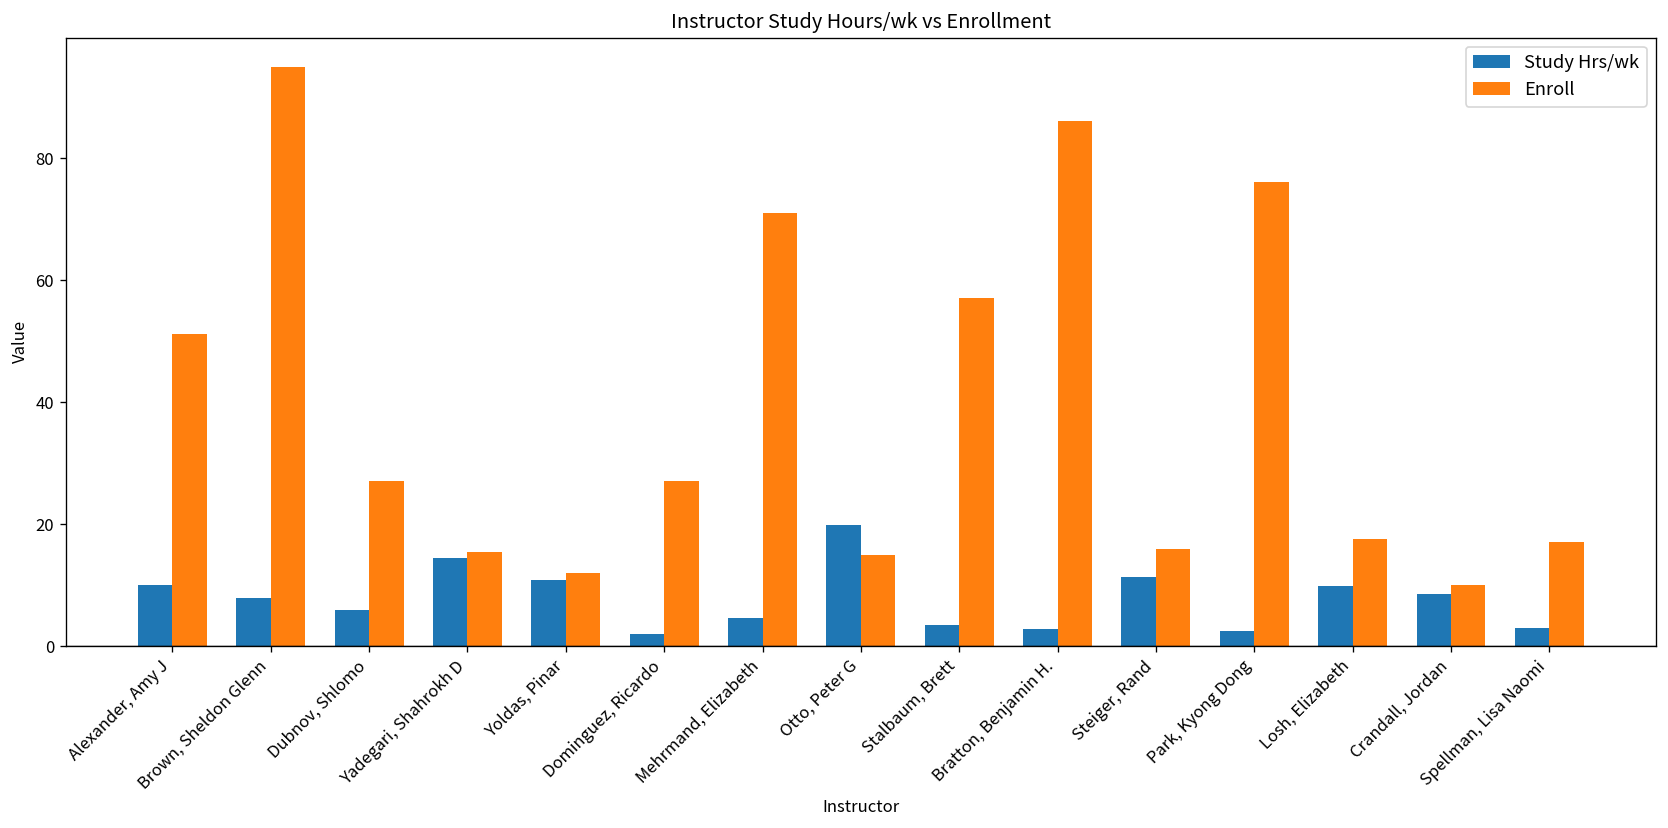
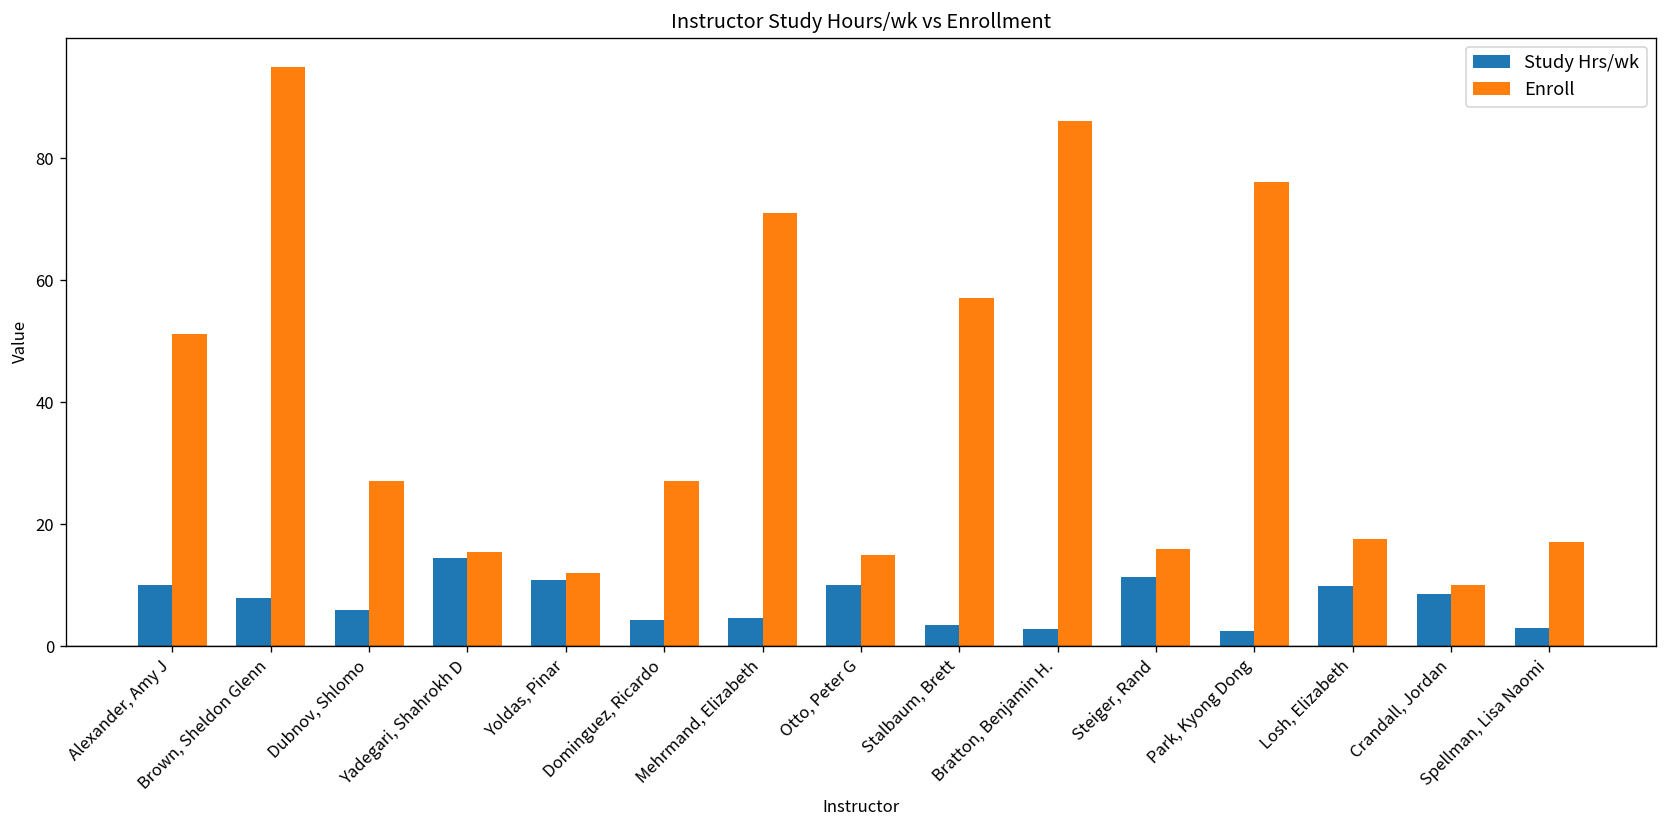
  {
    "Study Hrs/wk": {
      "Alexander, Amy J": 10,
      "Brown, Sheldon Glenn": 8,
      "Dubnov, Shlomo": 6,
      "Yadegari, Shahrokh D": 15,
      "Yoldas, Pinar": 11,
-     "Dominguez, Ricardo": 2,
+     "Dominguez, Ricardo": 4,
      "Mehrmand, Elizabeth": 5,
-     "Otto, Peter G": 20,
+     "Otto, Peter G": 10,
      "Stalbaum, Brett": 4,
      "Bratton, Benjamin H.": 3,
      "Steiger, Rand": 11,
      "Park, Kyong Dong": 3,
      "Losh, Elizabeth": 10,
      "Crandall, Jordan": 9,
      "Spellman, Lisa Naomi": 3
    },
    "Enroll": {
      "Alexander, Amy J": 51,
      "Brown, Sheldon Glenn": 95,
      "Dubnov, Shlomo": 27,
      "Yadegari, Shahrokh D": 16,
      "Yoldas, Pinar": 12,
      "Dominguez, Ricardo": 27,
      "Mehrmand, Elizabeth": 71,
      "Otto, Peter G": 15,
      "Stalbaum, Brett": 57,
      "Bratton, Benjamin H.": 86,
      "Steiger, Rand": 16,
      "Park, Kyong Dong": 76,
      "Losh, Elizabeth": 18,
      "Crandall, Jordan": 10,
      "Spellman, Lisa Naomi": 17
    }
  }
